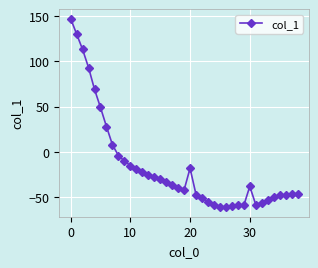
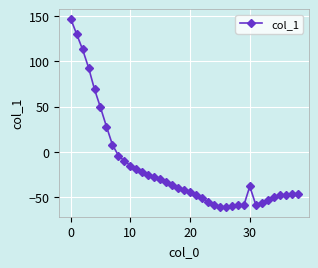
  {
    "0": 150,
    "10": -20,
-   "20": -20,
+   "20": -40,
    "30": -40
  }
